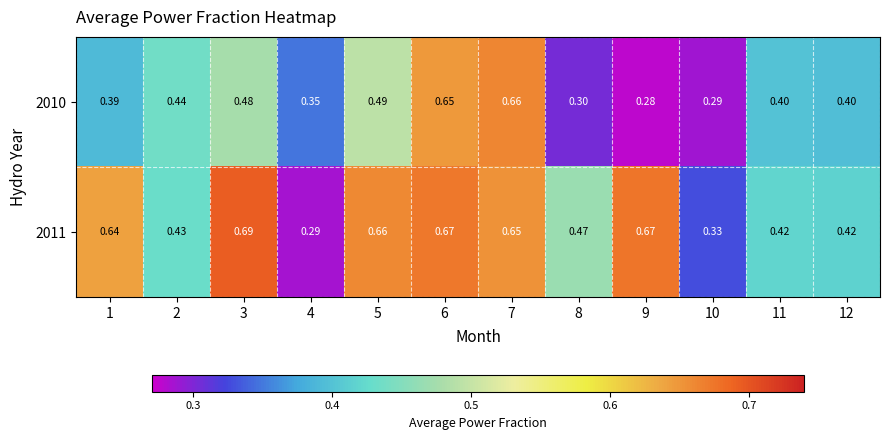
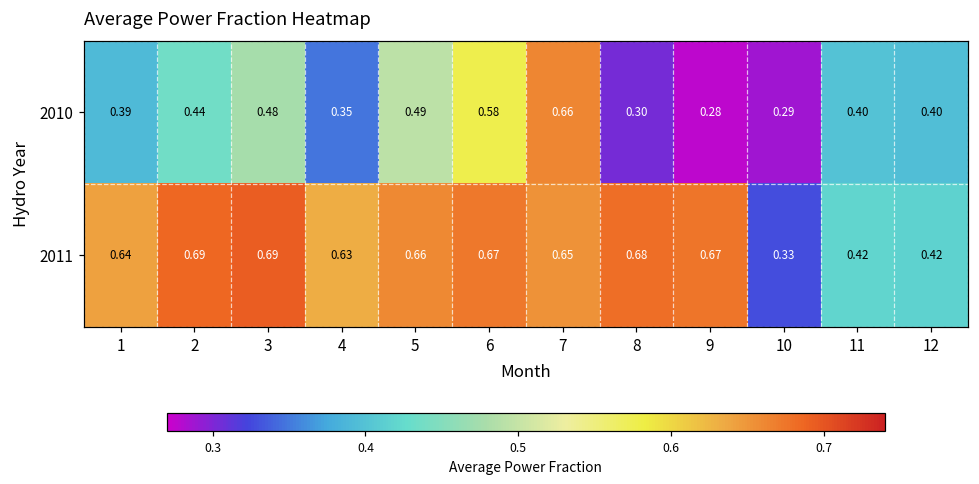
  {
    "2010": {
      "1": 0.39,
      "2": 0.44,
      "3": 0.48,
      "4": 0.35,
      "5": 0.49,
-     "6": 0.65,
+     "6": 0.58,
      "7": 0.66,
      "8": 0.30,
      "9": 0.28,
      "10": 0.29,
      "11": 0.40,
      "12": 0.40
    },
    "2011": {
      "1": 0.64,
-     "2": 0.43,
+     "2": 0.69,
      "3": 0.69,
-     "4": 0.29,
+     "4": 0.63,
      "5": 0.66,
      "6": 0.67,
      "7": 0.65,
-     "8": 0.47,
+     "8": 0.68,
      "9": 0.67,
      "10": 0.33,
      "11": 0.42,
      "12": 0.42
    }
  }
